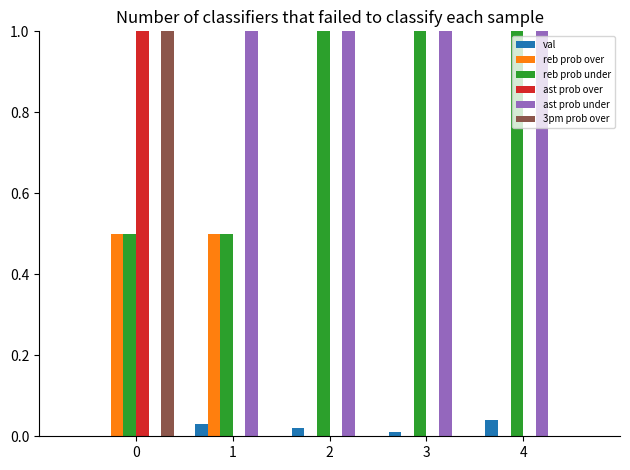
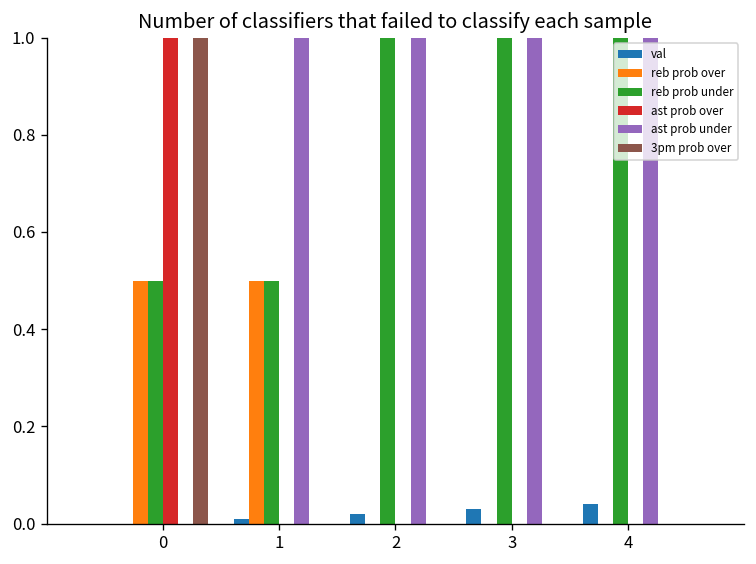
  {
    "val": {
      "0": 0.00,
-     "1": 0.03,
+     "1": 0.01,
      "2": 0.02,
-     "3": 0.01,
+     "3": 0.03,
      "4": 0.04
    },
    "reb prob over": {
      "0": 0.50,
      "1": 0.50,
      "2": 0.00,
      "3": 0.00,
      "4": 0.00
    },
    "reb prob under": {
      "0": 0.50,
      "1": 0.50,
      "2": 1.00,
      "3": 1.00,
      "4": 1.00
    },
    "ast prob over": {
      "0": 1.00,
      "1": 0.00,
      "2": 0.00,
      "3": 0.00,
      "4": 0.00
    },
    "ast prob under": {
      "0": 0.00,
      "1": 1.00,
      "2": 1.00,
      "3": 1.00,
      "4": 1.00
    },
    "3pm prob over": {
      "0": 1.00,
      "1": 0.00,
      "2": 0.00,
      "3": 0.00,
      "4": 0.00
    }
  }
